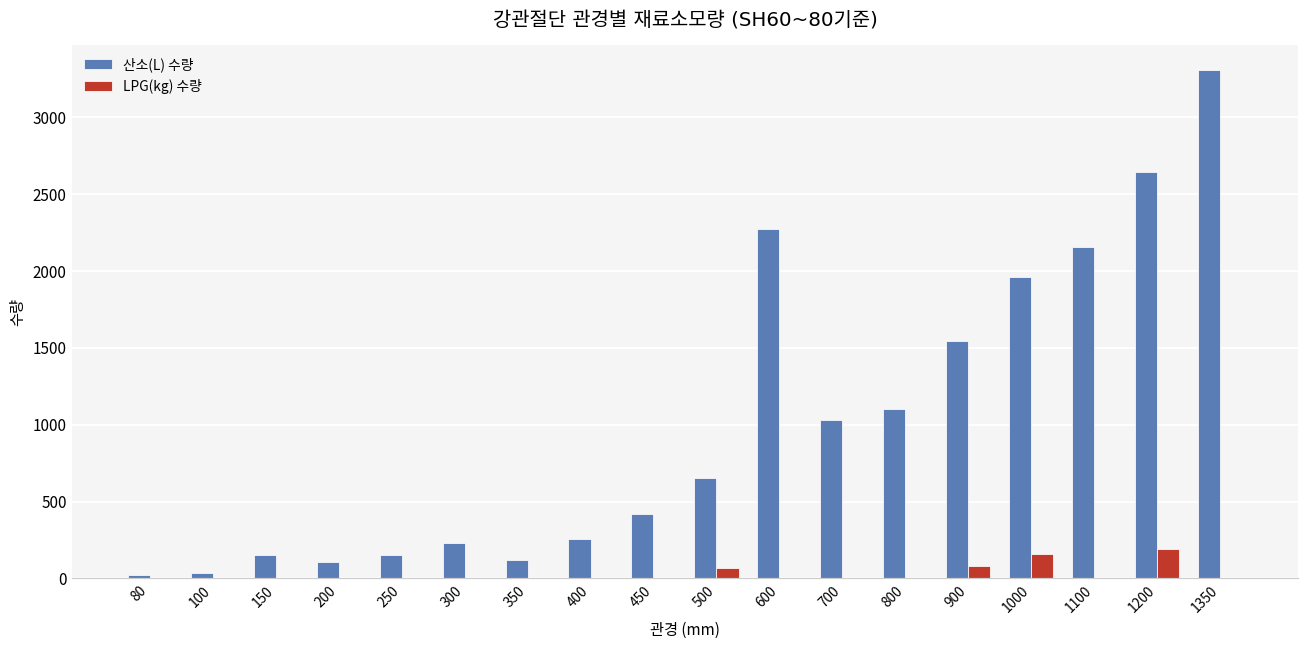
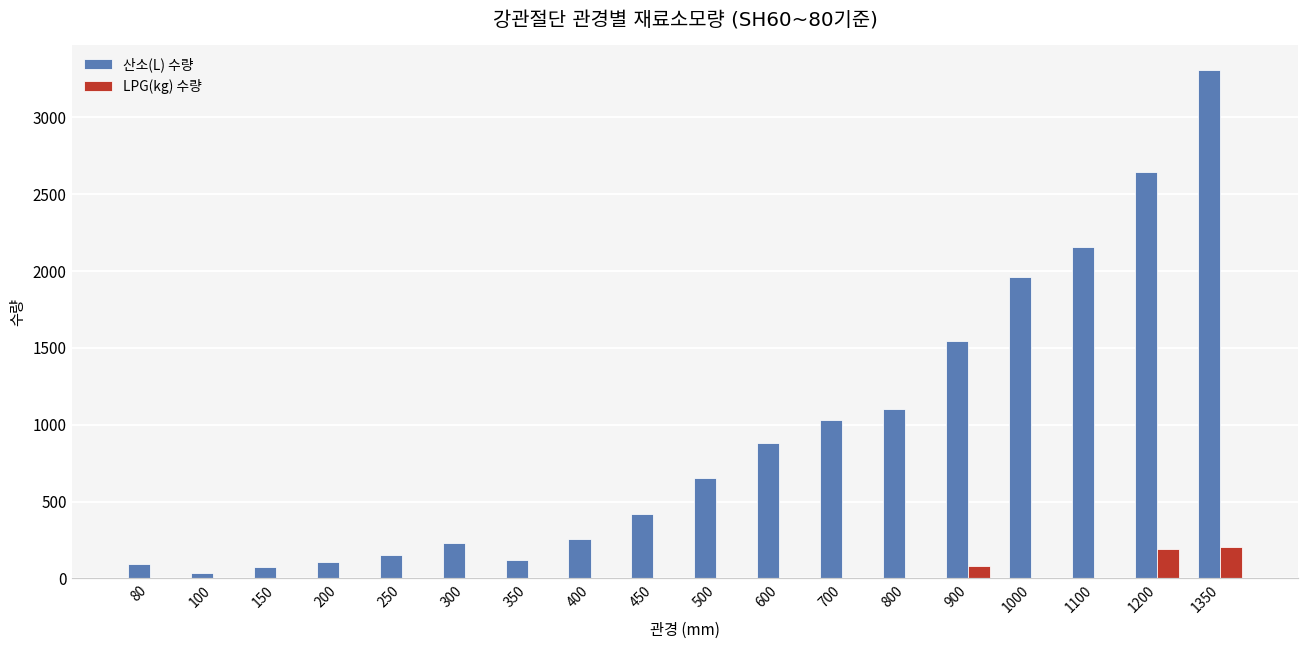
  {
    "산소(L) 수량": {
-     "80": 20,
+     "80": 100,
      "100": 30,
-     "150": 150,
+     "150": 70,
      "200": 110,
      "250": 150,
      "300": 230,
      "350": 120,
      "400": 260,
      "450": 420,
      "500": 650,
-     "600": 2280,
+     "600": 880,
      "700": 1030,
      "800": 1110,
      "900": 1540,
      "1000": 1960,
      "1100": 2160,
      "1200": 2650,
      "1350": 3310
    },
    "LPG(kg) 수량": {
-     "500": 70,
+     "500": 0,
      "900": 80,
-     "1000": 160,
+     "1000": 0,
      "1200": 190,
-     "1350": 0
+     "1350": 210
    }
  }
